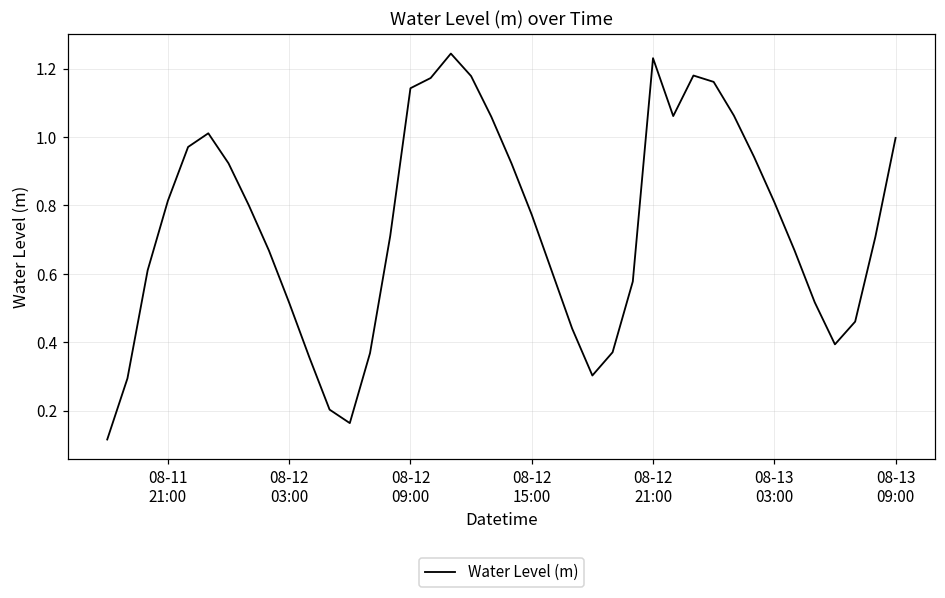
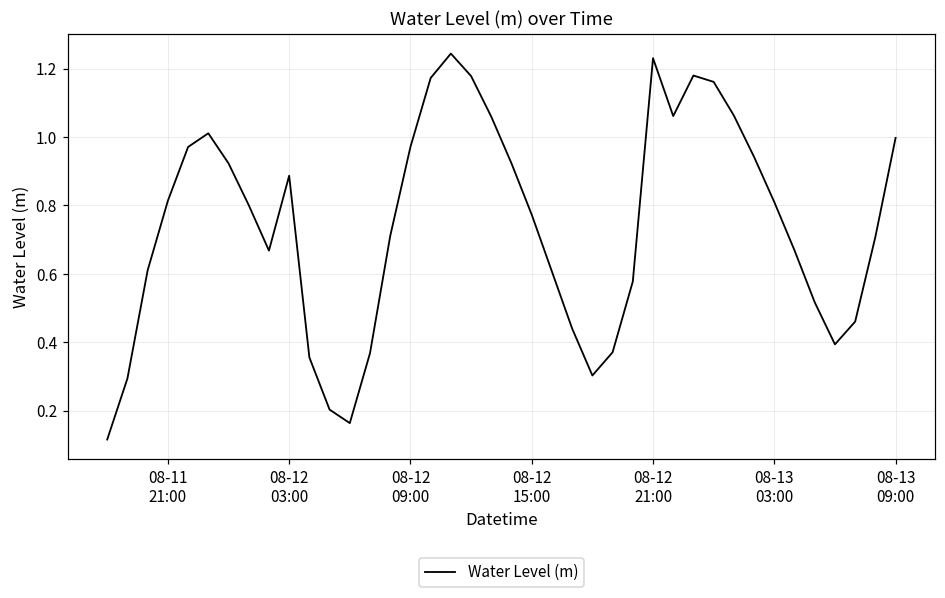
  {
    "08-11 21:00": 0.81,
-   "08-12 03:00": 0.52,
-   "08-12 09:00": 1.14,
+   "08-12 03:00": 0.89,
+   "08-12 09:00": 0.97,
    "08-12 15:00": 0.77,
    "08-12 21:00": 1.23,
    "08-13 03:00": 0.81,
    "08-13 09:00": 1.00
  }
